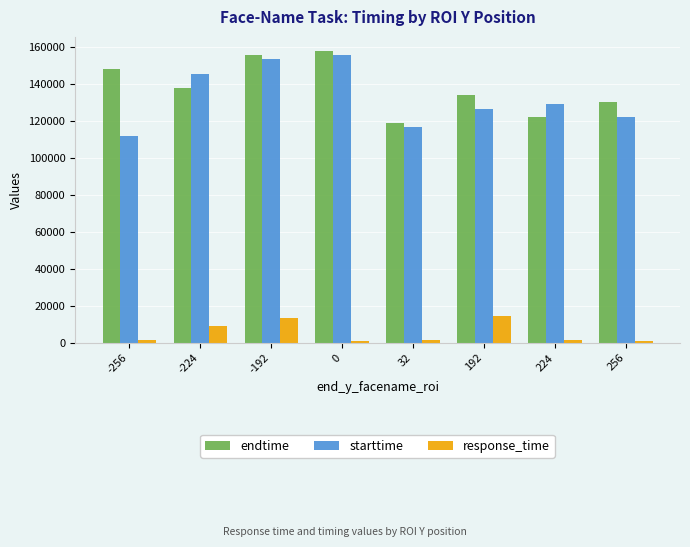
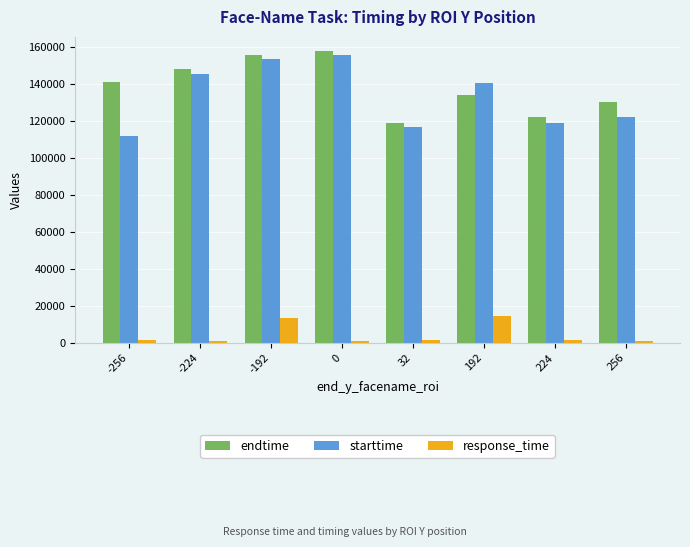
  {
    "endtime": {
-     "-256": 148000,
-     "-224": 138000,
+     "-256": 141000,
+     "-224": 148000,
      "-192": 155000,
      "0": 158000,
      "32": 119000,
      "192": 134000,
      "224": 122000,
      "256": 130000
    },
    "starttime": {
      "-256": 112000,
      "-224": 146000,
      "-192": 153000,
      "0": 155000,
      "32": 117000,
-     "192": 127000,
-     "224": 129000,
+     "192": 140000,
+     "224": 119000,
      "256": 122000
    },
    "response_time": {
      "-256": 2000,
-     "-224": 9000,
+     "-224": 1000,
      "-192": 14000,
      "32": 2000,
      "192": 14000,
      "224": 2000
    }
  }
